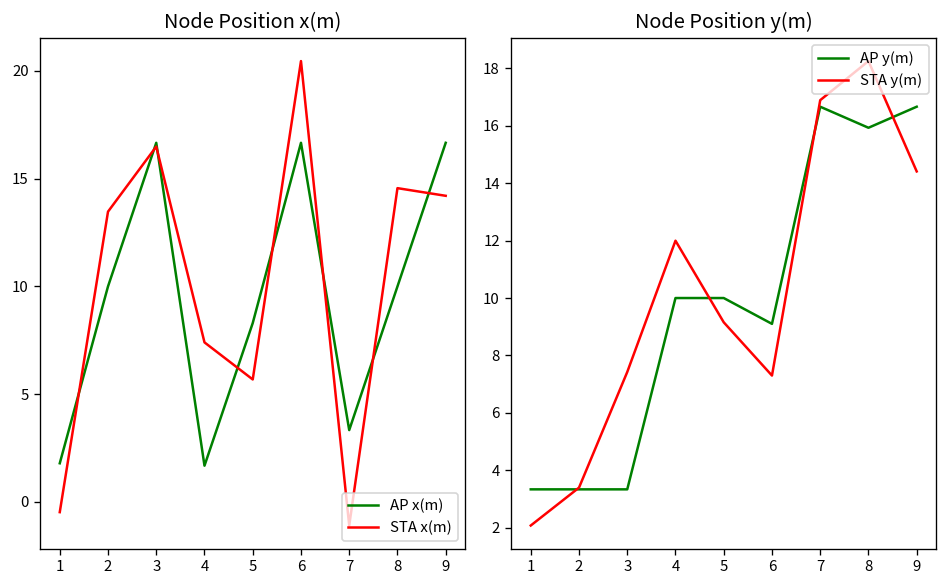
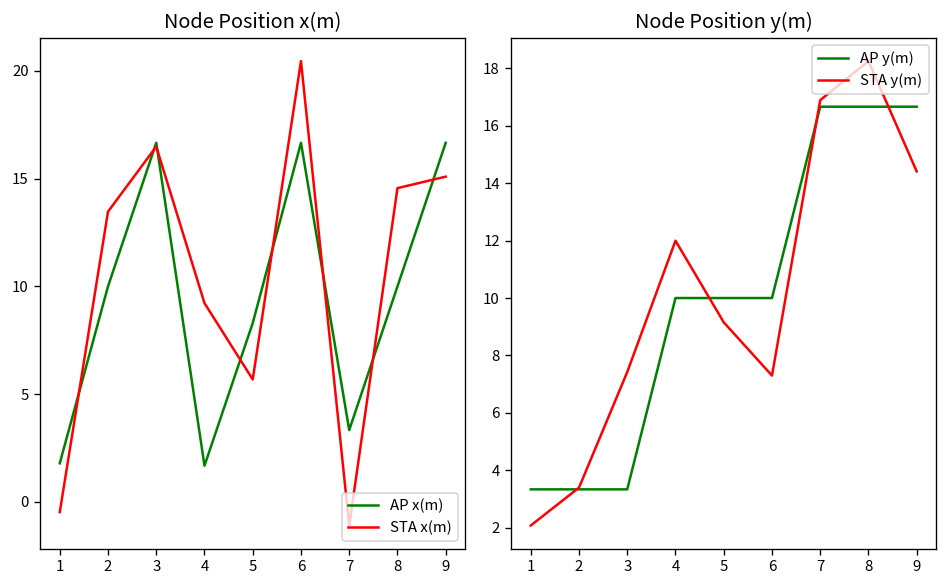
  {
    "Node Position x(m)": {
      "AP x(m)": {
        "1": 1.8,
        "2": 10.0,
        "3": 16.7,
        "4": 1.7,
        "5": 8.3,
        "6": 16.7,
        "7": 3.3,
        "8": 10.0,
        "9": 16.7
      },
      "STA x(m)": {
        "1": -0.5,
        "2": 13.5,
        "3": 16.5,
-       "4": 7.4,
+       "4": 9.2,
        "5": 5.7,
        "6": 20.5,
        "8": 14.6,
-       "9": 14.2
+       "9": 15.1
      }
    },
    "Node Position y(m)": {
      "AP y(m)": {
        "1": 3.3,
        "3": 3.3,
        "4": 10.0,
        "5": 10.0,
-       "6": 9.1,
+       "6": 10.0,
        "7": 16.7,
-       "8": 15.9,
+       "8": 16.7,
        "9": 16.7
      },
      "STA y(m)": {
        "1": 2.1,
        "3": 7.4,
        "4": 12.0,
        "5": 9.2,
        "6": 7.3,
        "7": 16.9,
        "9": 14.4
      }
    }
  }
